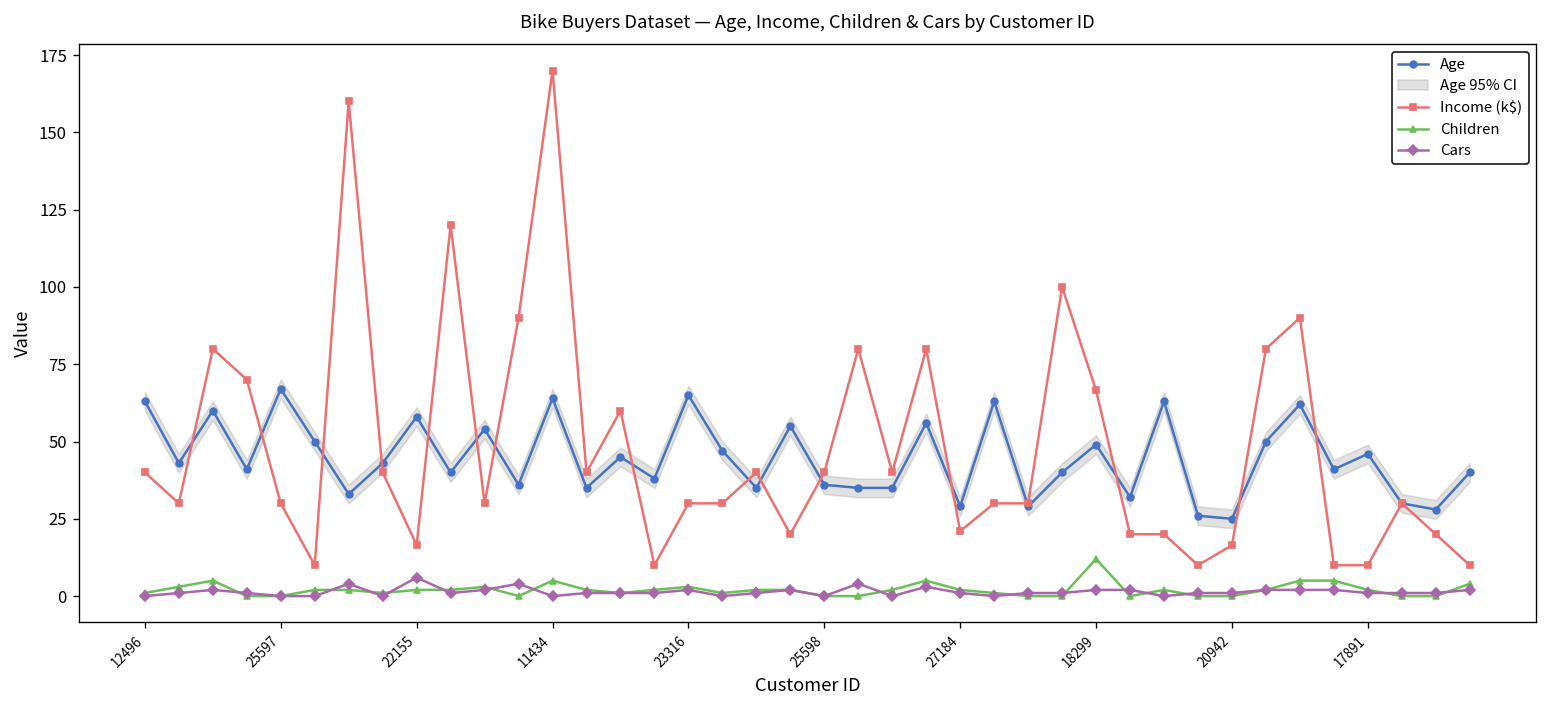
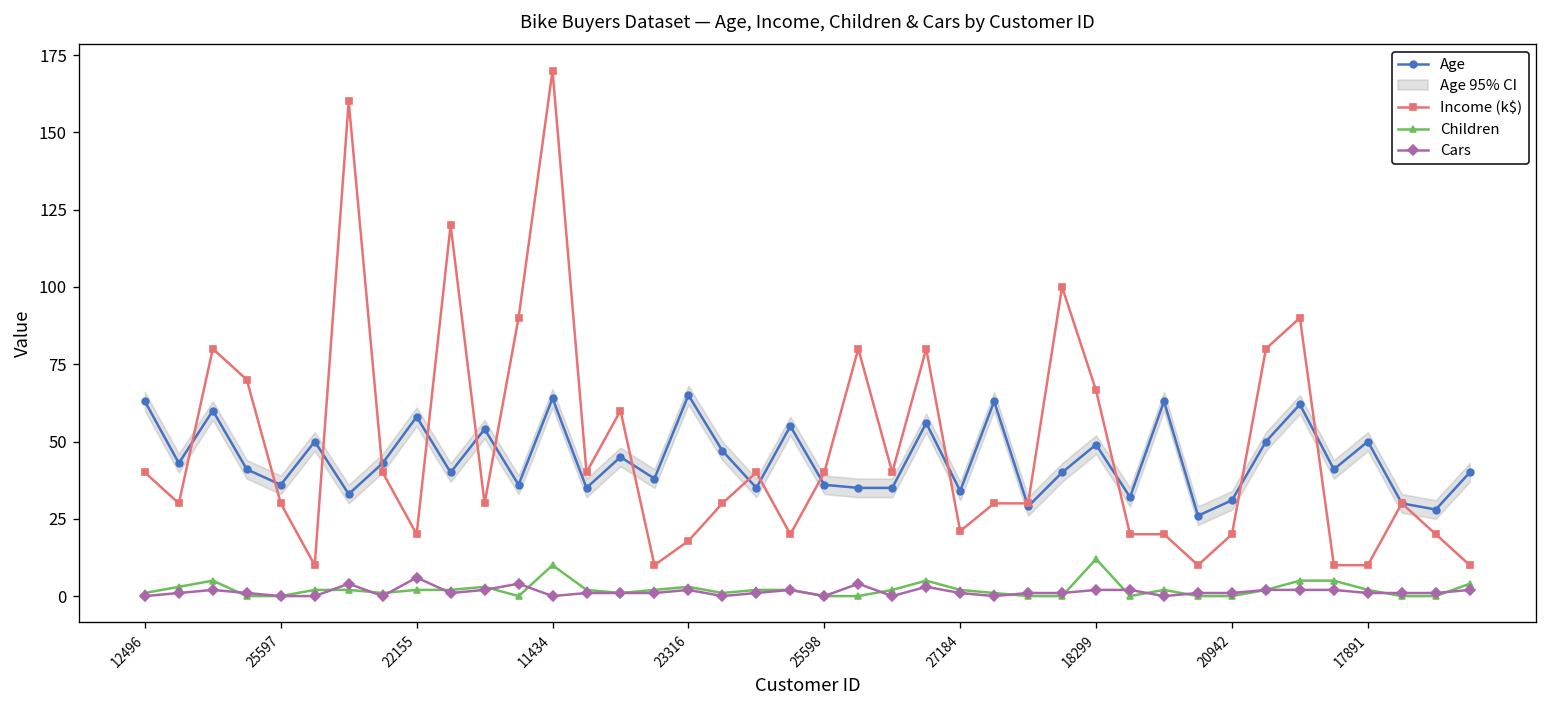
  {
    "Age": {
      "12496": 63,
-     "25597": 67,
+     "25597": 36,
      "22155": 58,
      "11434": 64,
      "23316": 65,
      "25598": 36,
-     "27184": 29,
+     "27184": 34,
      "18299": 49,
-     "20942": 25,
-     "17891": 46
+     "20942": 31,
+     "17891": 50
    },
    "Income (k$)": {
      "12496": 40,
      "25597": 30,
-     "22155": 16,
+     "22155": 20,
      "11434": 170,
-     "23316": 30,
+     "23316": 18,
      "25598": 40,
      "27184": 21,
      "18299": 67,
-     "20942": 16,
+     "20942": 20,
      "17891": 10
    },
    "Children": {
      "22155": 2,
-     "11434": 5,
+     "11434": 10,
      "23316": 3,
      "27184": 2,
      "18299": 12,
      "17891": 2
    },
    "Cars": {
      "22155": 6,
      "11434": 0,
      "23316": 2,
      "27184": 1,
      "18299": 2,
      "17891": 1
    }
  }
